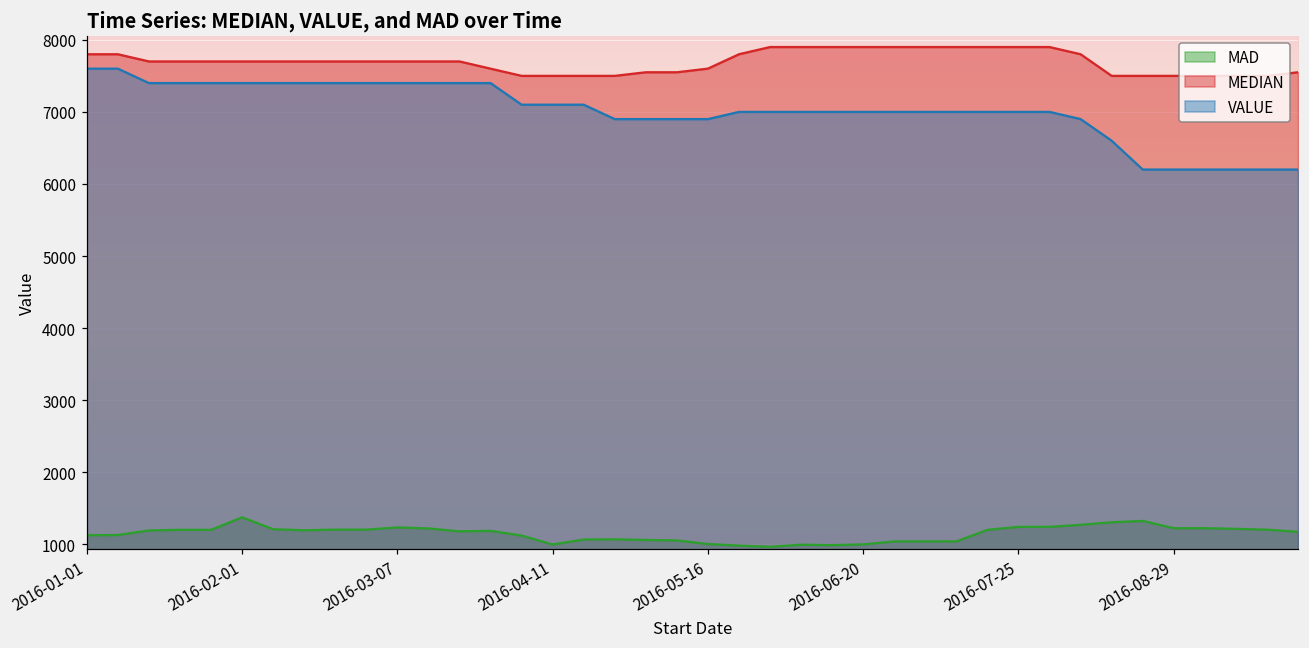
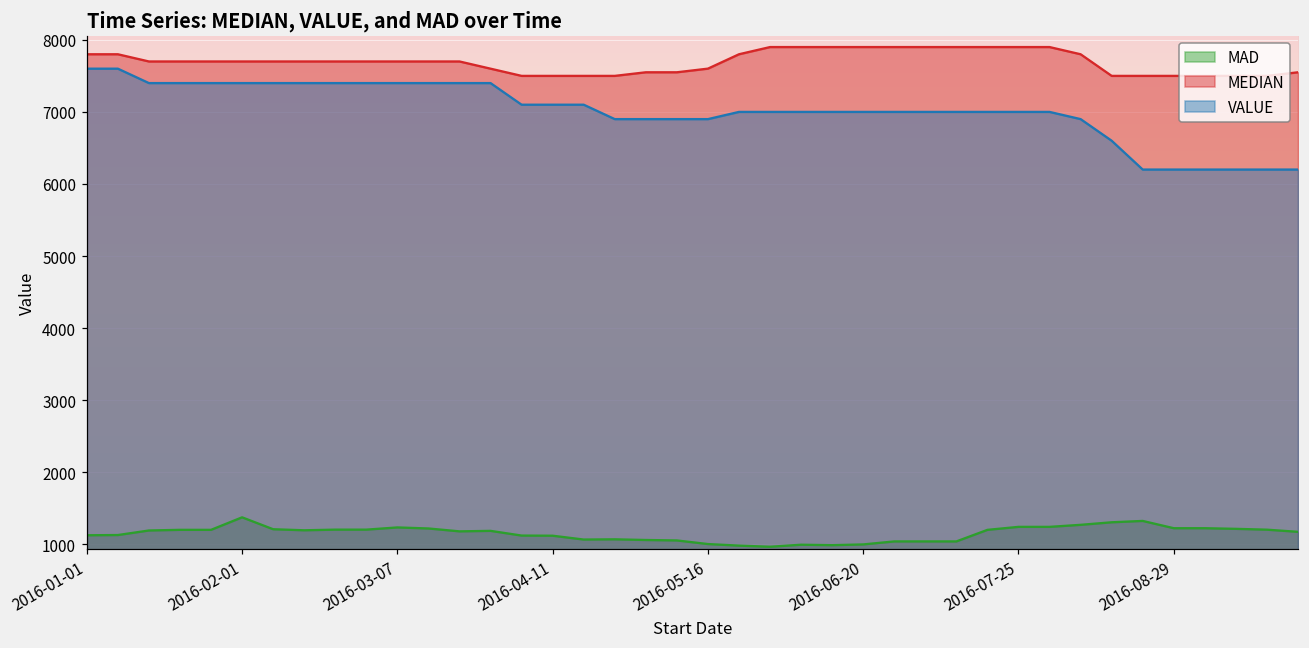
  {
    "MAD": {
      "2016-01-01": 1100,
      "2016-02-01": 1400,
      "2016-03-07": 1200,
-     "2016-04-11": 1000,
+     "2016-04-11": 1100,
      "2016-05-16": 1000,
      "2016-06-20": 1000,
      "2016-07-25": 1200,
      "2016-08-29": 1200
    },
    "MEDIAN": {
      "2016-01-01": 7800,
      "2016-02-01": 7700,
      "2016-03-07": 7700,
      "2016-04-11": 7500,
      "2016-05-16": 7600,
      "2016-06-20": 7900,
      "2016-07-25": 7900,
      "2016-08-29": 7500
    },
    "VALUE": {
      "2016-01-01": 7600,
      "2016-02-01": 7400,
      "2016-03-07": 7400,
      "2016-04-11": 7100,
      "2016-05-16": 6900,
      "2016-06-20": 7000,
      "2016-07-25": 7000,
      "2016-08-29": 6200
    }
  }
